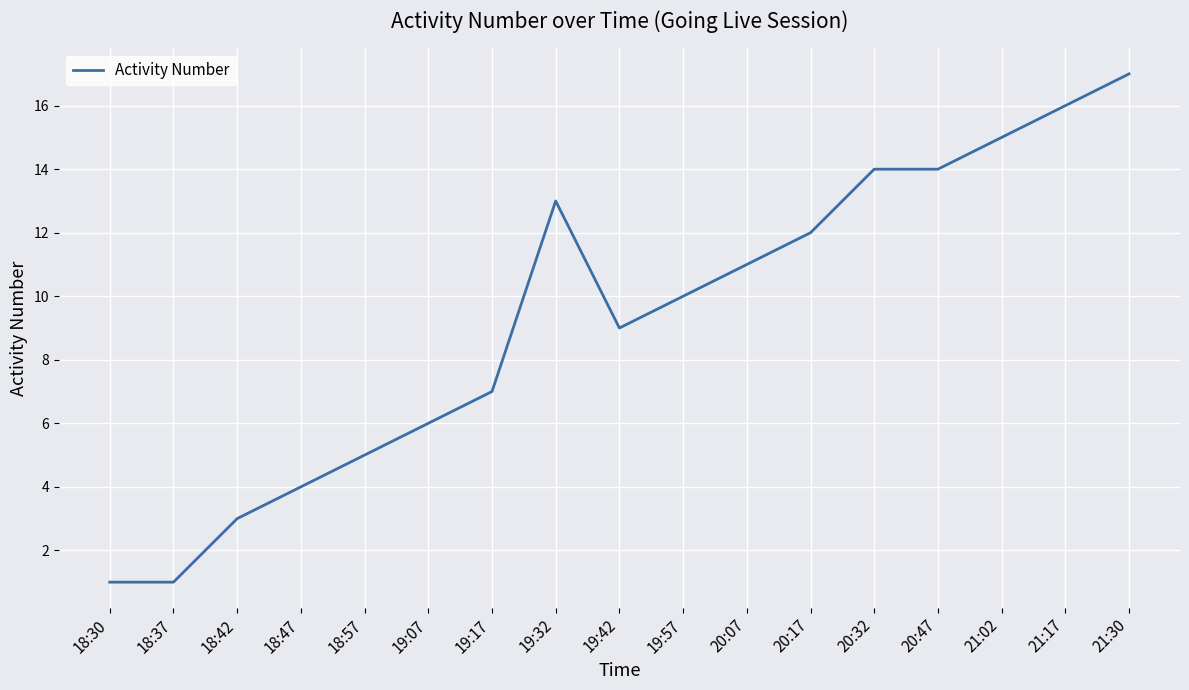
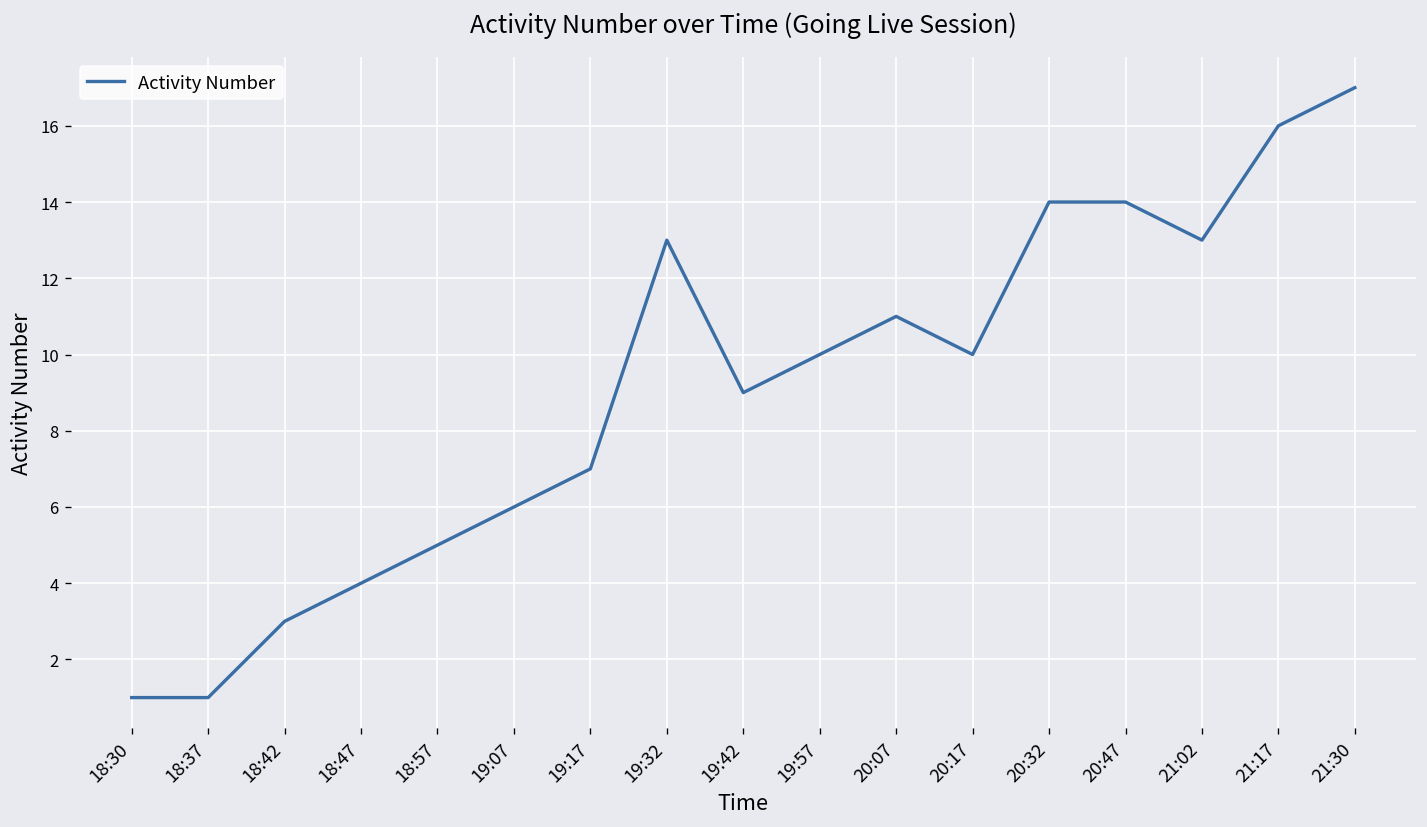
  {
    "18:30": 1,
    "18:37": 1,
    "18:42": 3,
    "18:47": 4,
    "18:57": 5,
    "19:07": 6,
    "19:17": 7,
    "19:32": 13,
    "19:42": 9,
    "19:57": 10,
    "20:07": 11,
-   "20:17": 12,
+   "20:17": 10,
    "20:32": 14,
    "20:47": 14,
-   "21:02": 15,
+   "21:02": 13,
    "21:17": 16,
    "21:30": 17
  }
